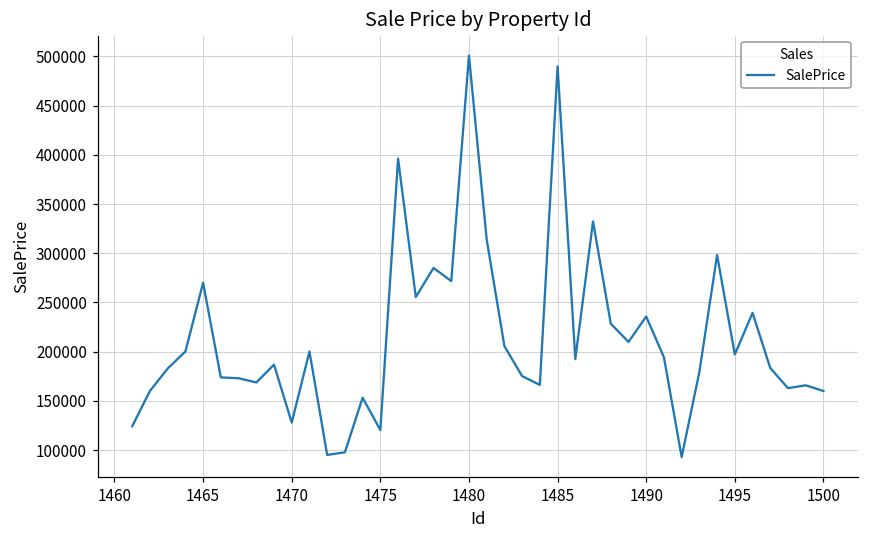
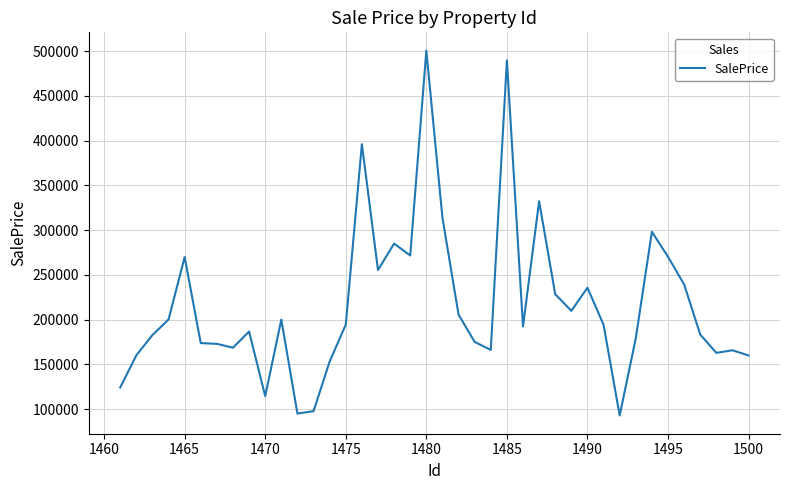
  {
    "1465": 270000,
-   "1470": 130000,
-   "1475": 120000,
+   "1470": 110000,
+   "1475": 190000,
    "1480": 500000,
    "1485": 490000,
    "1490": 240000,
-   "1495": 200000,
+   "1495": 270000,
    "1500": 160000
  }
